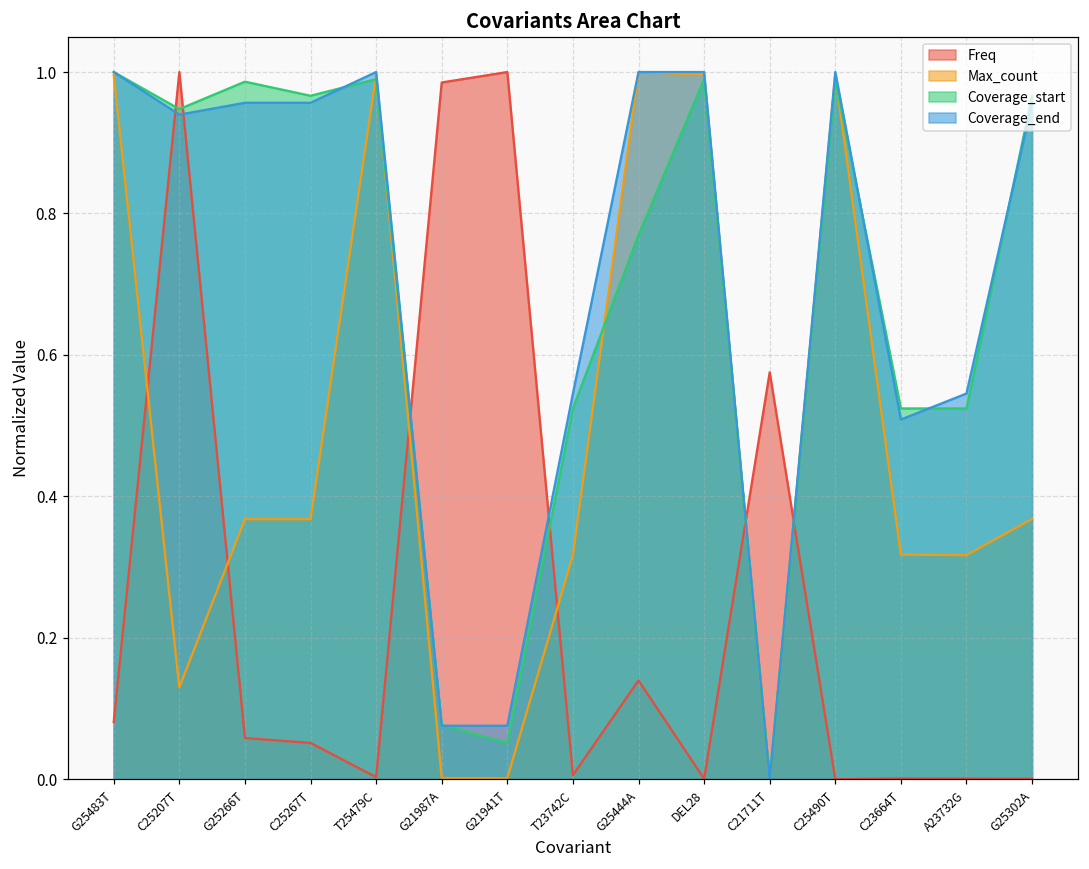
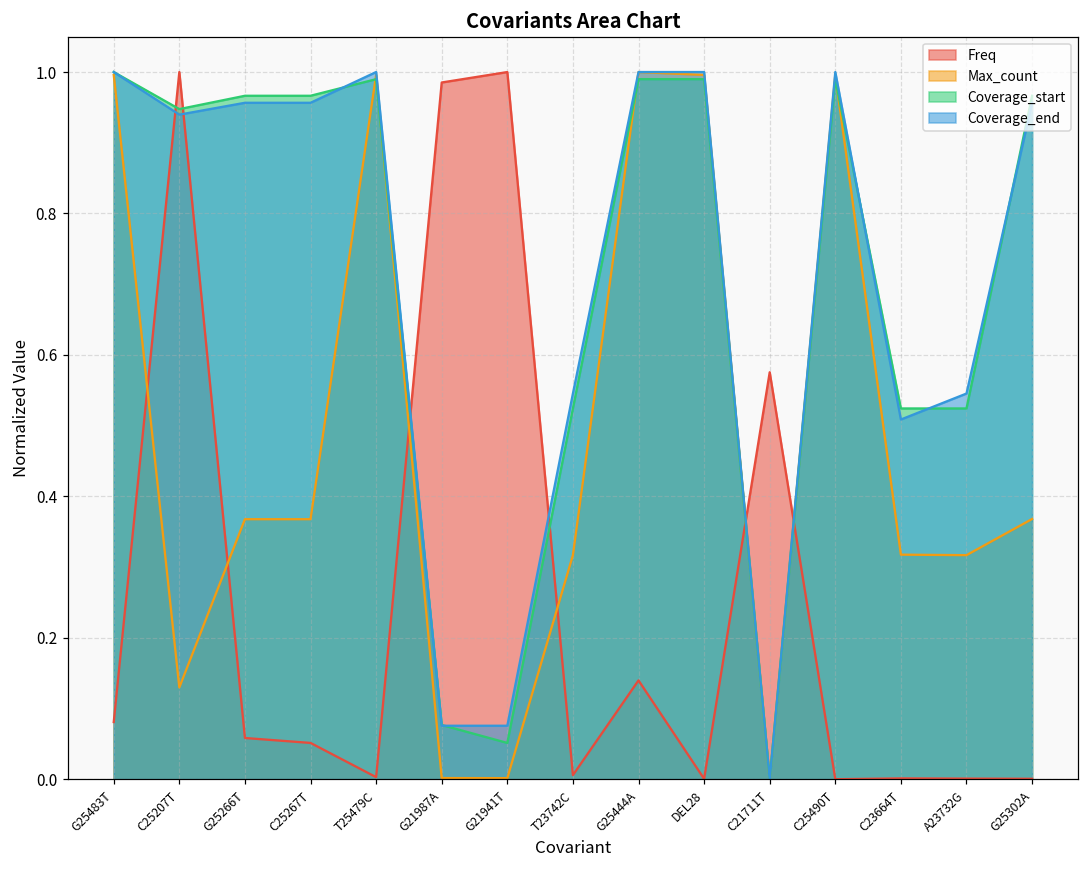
  {
    "Freq": {
      "G25483T": 0.08,
      "C25207T": 1.00,
      "G25266T": 0.06,
      "C25267T": 0.05,
      "T25479C": 0.00,
      "G21987A": 0.99,
      "G21941T": 1.00,
      "T23742C": 0.01,
      "G25444A": 0.14,
      "DEL28": 0.00,
      "C21711T": 0.58,
      "C25490T": 0.00,
      "C23664T": 0.00,
      "A23732G": 0.00,
      "G25302A": 0.00
    },
    "Max_count": {
      "G25483T": 1.00,
      "C25207T": 0.13,
      "G25266T": 0.37,
      "C25267T": 0.37,
      "T25479C": 1.00,
      "G21987A": 0.00,
      "G21941T": 0.00,
      "T23742C": 0.32,
      "DEL28": 1.00,
      "C25490T": 1.00,
      "C23664T": 0.32,
      "A23732G": 0.32,
      "G25302A": 0.37
    },
    "Coverage_start": {
      "C25207T": 0.95,
-     "G25266T": 0.99,
+     "G25266T": 0.97,
      "C25267T": 0.97,
      "T25479C": 0.99,
      "G21941T": 0.05,
      "T23742C": 0.52,
-     "G25444A": 0.77,
+     "G25444A": 0.99,
      "DEL28": 0.99,
      "C25490T": 0.99,
      "C23664T": 0.52,
      "A23732G": 0.52
    },
    "Coverage_end": {
      "C25207T": 0.94,
      "G25266T": 0.96,
      "C25267T": 0.96,
      "T25479C": 1.00,
      "G21941T": 0.08,
      "T23742C": 0.55,
      "DEL28": 1.00,
      "C25490T": 1.00,
      "C23664T": 0.51,
      "A23732G": 0.55
    }
  }
